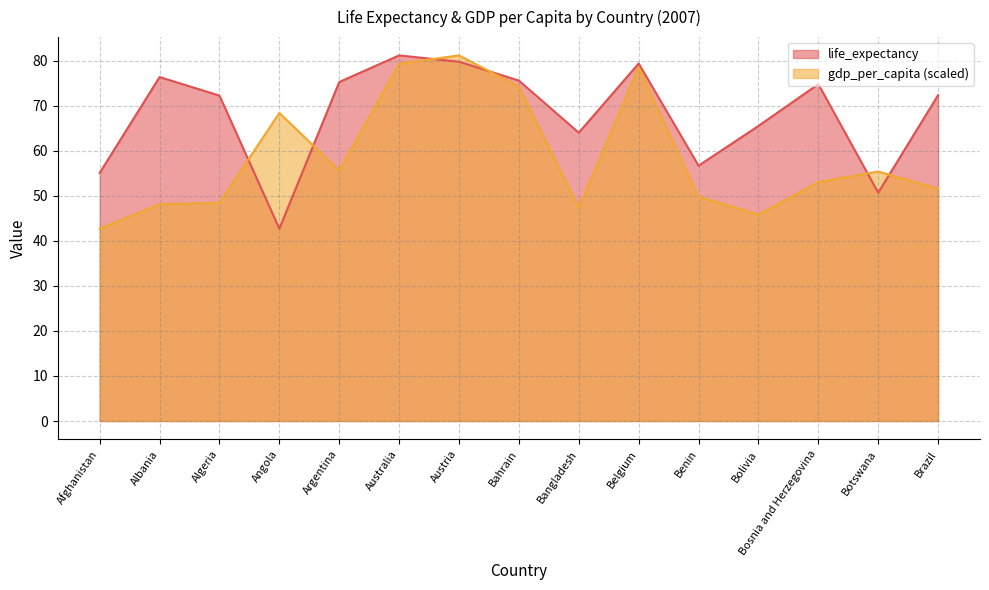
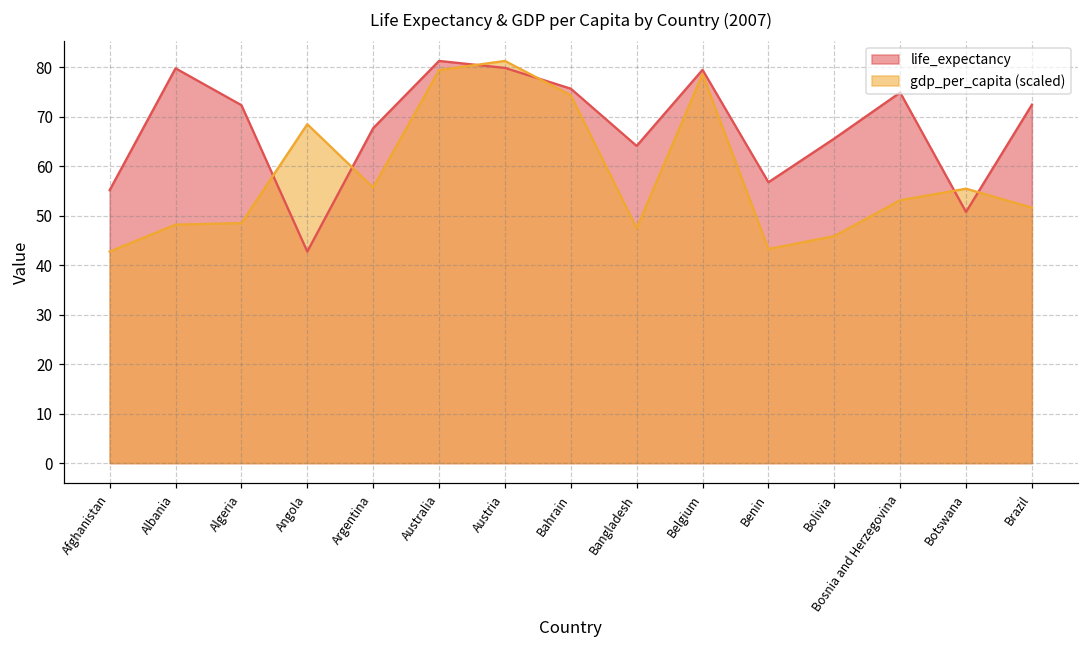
  {
    "life_expectancy": {
      "Afghanistan": 55,
-     "Albania": 76,
+     "Albania": 80,
      "Algeria": 72,
      "Angola": 43,
-     "Argentina": 75,
+     "Argentina": 68,
      "Australia": 81,
      "Austria": 80,
      "Bahrain": 76,
      "Bangladesh": 64,
      "Belgium": 79,
      "Benin": 57,
      "Bolivia": 66,
      "Botswana": 51,
      "Brazil": 72
    },
    "gdp_per_capita (scaled)": {
      "Afghanistan": 43,
      "Albania": 48,
      "Algeria": 48,
      "Angola": 68,
      "Argentina": 56,
      "Australia": 79,
      "Austria": 81,
      "Bahrain": 74,
      "Bangladesh": 47,
      "Belgium": 79,
-     "Benin": 50,
+     "Benin": 43,
      "Bolivia": 46,
      "Bosnia and Herzegovina": 53,
      "Botswana": 55,
      "Brazil": 52
    }
  }
